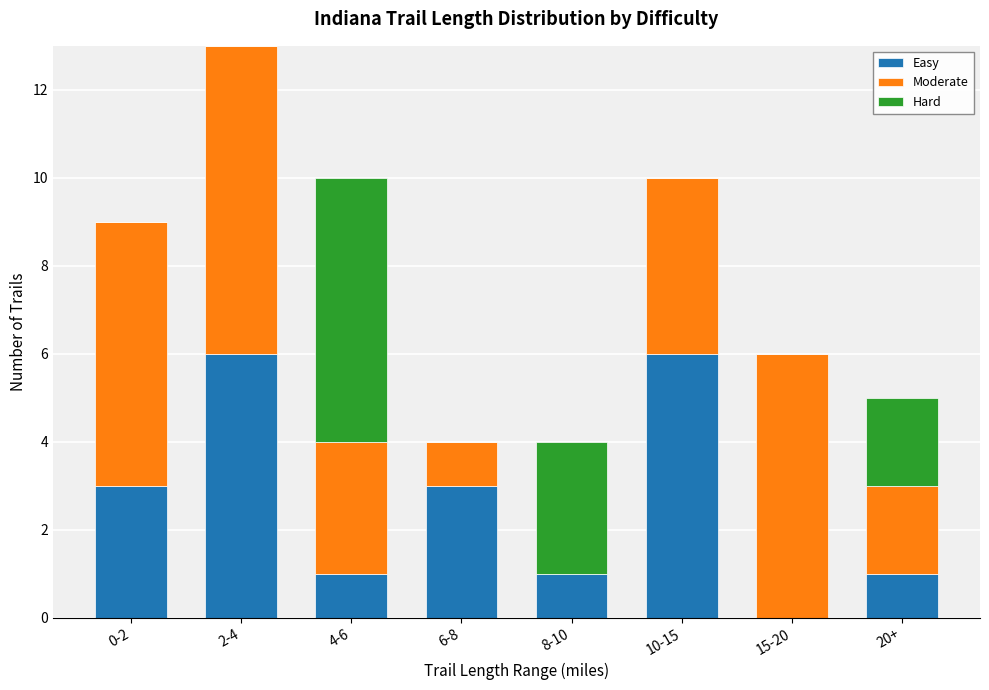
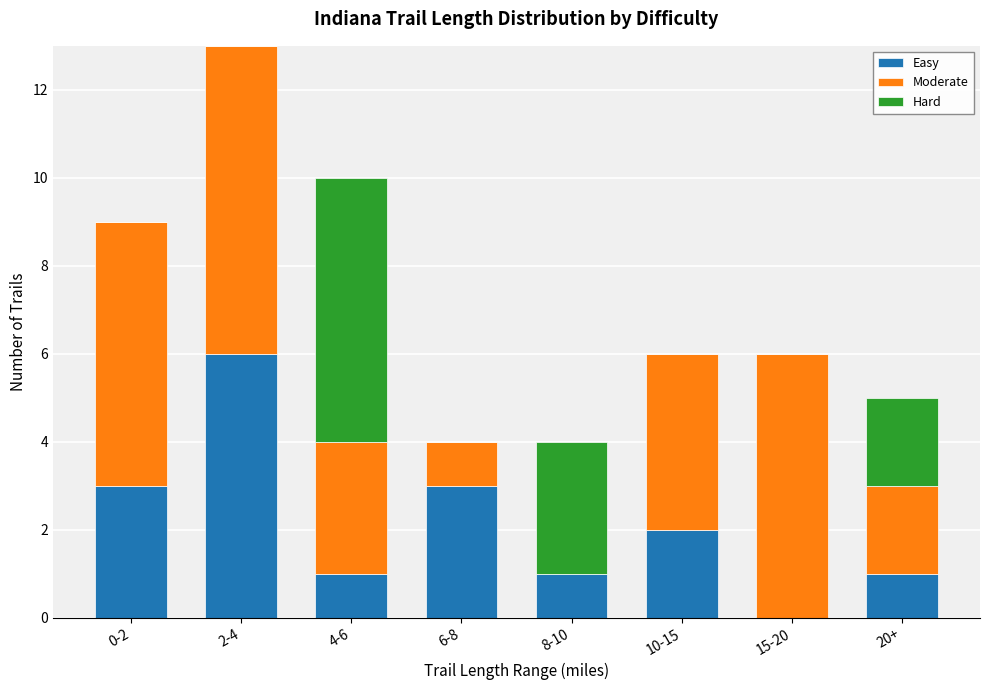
  {
    "Easy": {
      "0-2": 3,
      "2-4": 6,
      "4-6": 1,
      "6-8": 3,
      "8-10": 1,
-     "10-15": 6,
+     "10-15": 2,
      "15-20": 0,
      "20+": 1
    },
    "Moderate": {
      "0-2": 6,
      "2-4": 7,
      "4-6": 3,
      "6-8": 1,
      "8-10": 0,
      "10-15": 4,
      "15-20": 6,
      "20+": 2
    },
    "Hard": {
      "0-2": 0,
      "2-4": 0,
      "4-6": 6,
      "6-8": 0,
      "8-10": 3,
      "10-15": 0,
      "15-20": 0,
      "20+": 2
    }
  }
